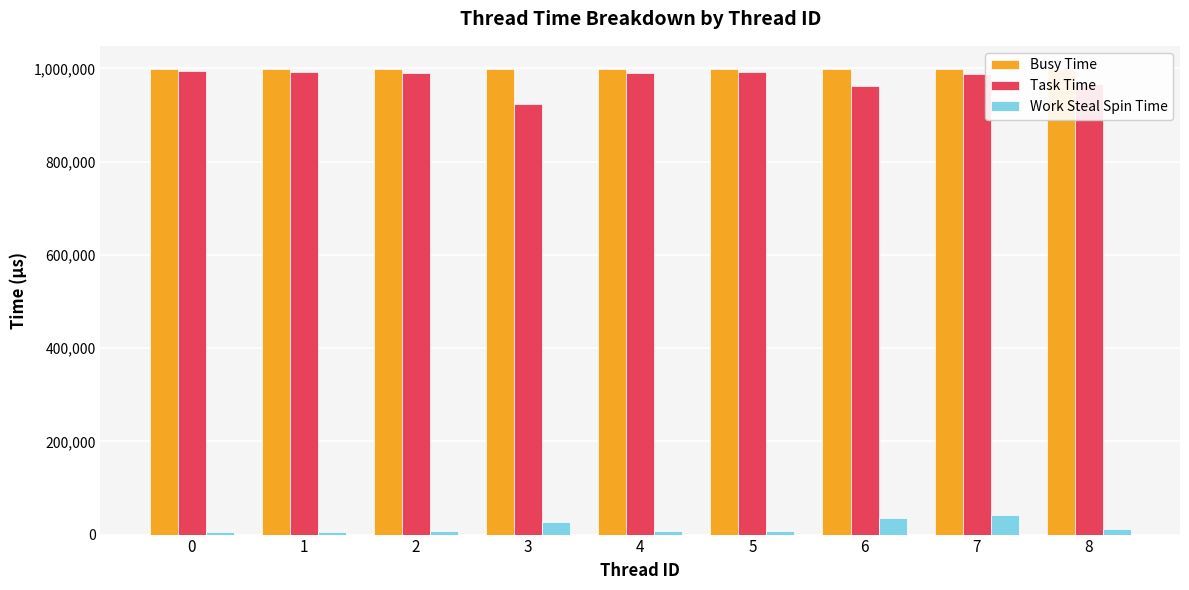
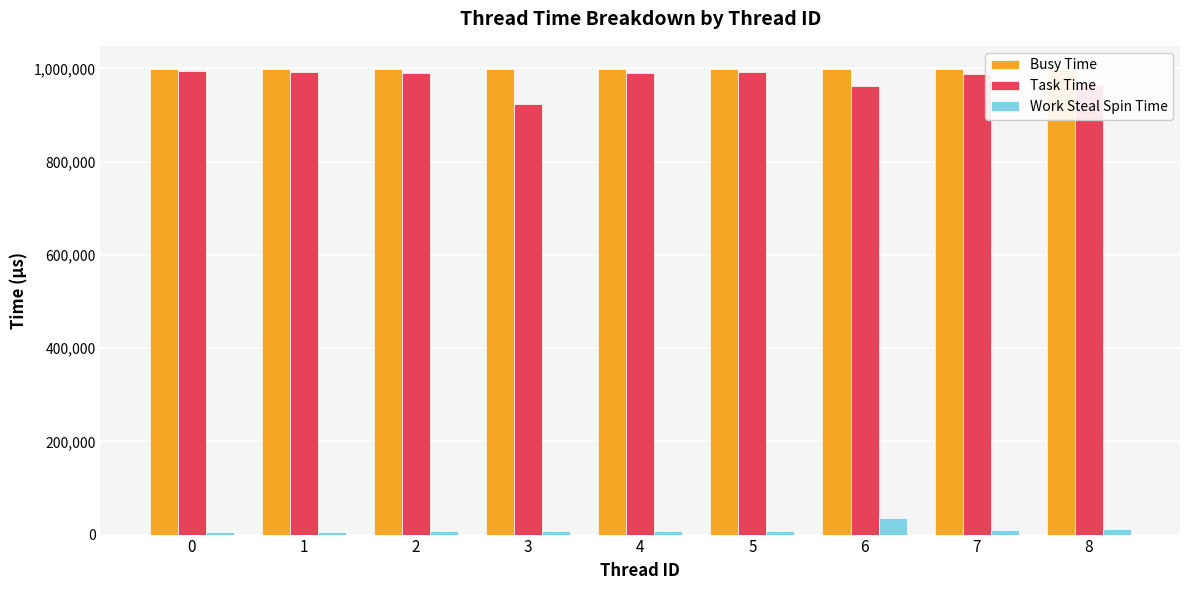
  {
    "Busy Time": {
      "0": "1,000,000",
      "1": "1,000,000",
      "2": "1,000,000",
      "3": "1,000,000",
      "4": "1,000,000",
      "5": "1,000,000",
      "6": "1,000,000",
      "7": "1,000,000"
    },
    "Task Time": {
      "0": "990,000",
      "1": "990,000",
      "2": "990,000",
      "3": "920,000",
      "4": "990,000",
      "5": "990,000",
      "6": "960,000",
      "7": "990,000"
    },
    "Work Steal Spin Time": {
      "1": "10,000",
      "2": "10,000",
-     "3": "30,000",
+     "3": "10,000",
      "4": "10,000",
      "5": "10,000",
      "6": "30,000",
-     "7": "40,000",
+     "7": "10,000",
      "8": "10,000"
    }
  }
